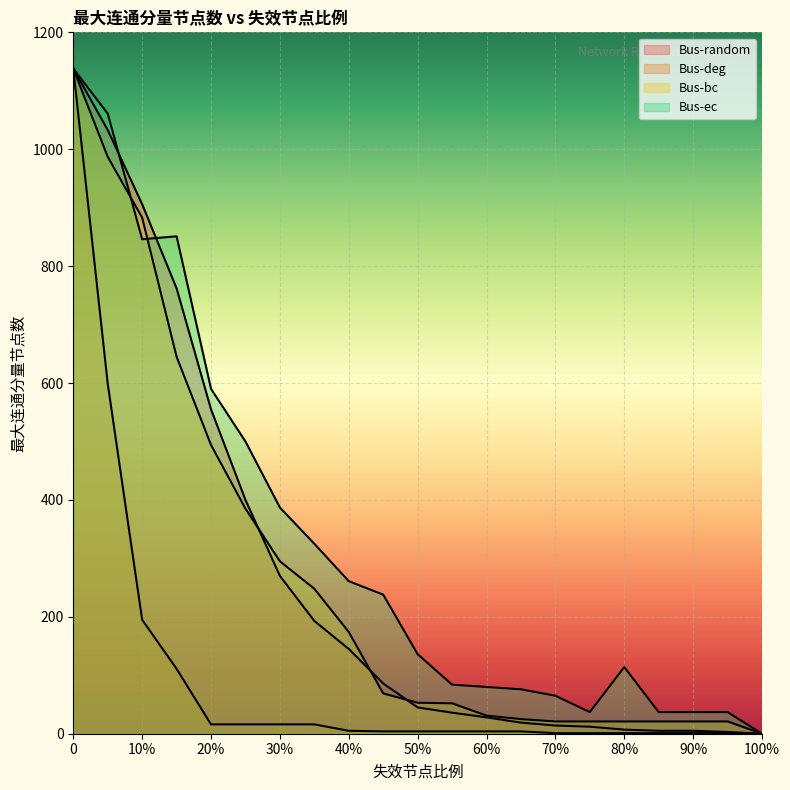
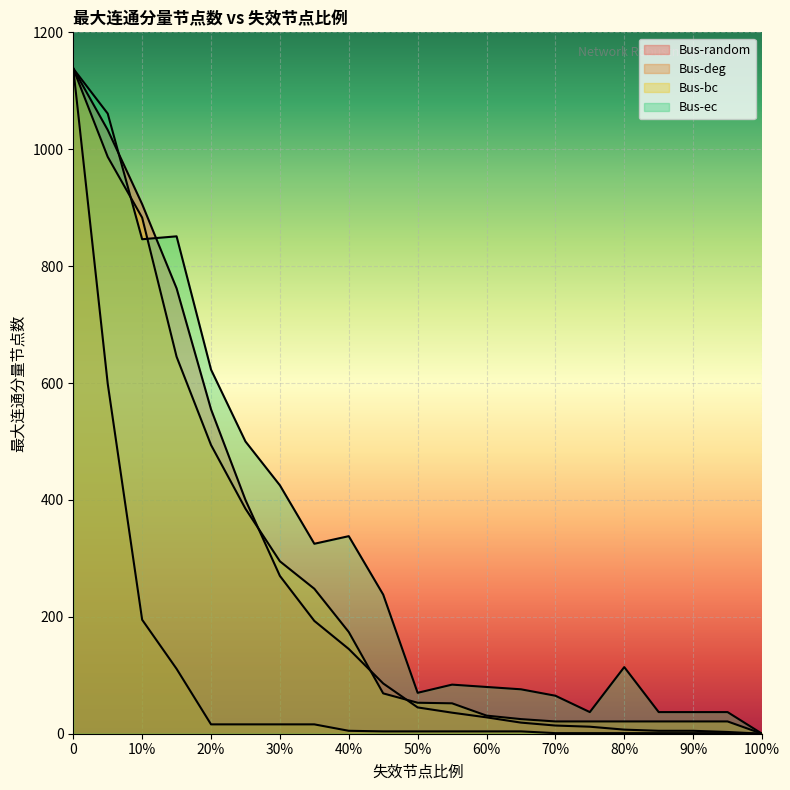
  {
    "Bus-ec": {
      "10%": 850,
-     "20%": 590,
-     "30%": 390,
-     "40%": 260,
-     "50%": 140,
+     "20%": 620,
+     "30%": 430,
+     "40%": 340,
+     "50%": 70,
      "60%": 80,
      "70%": 70,
      "80%": 110,
      "90%": 40
    }
  }
